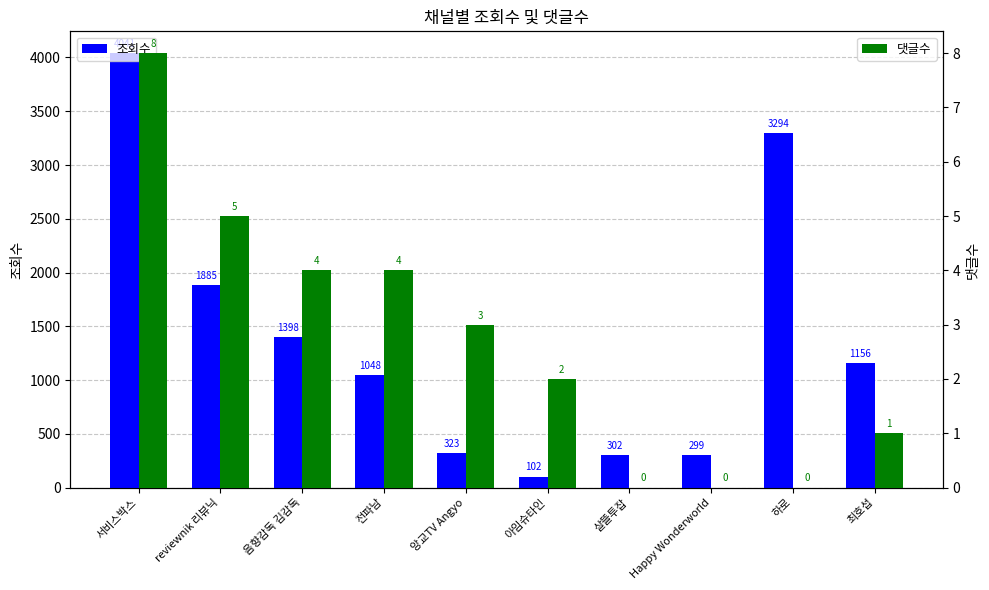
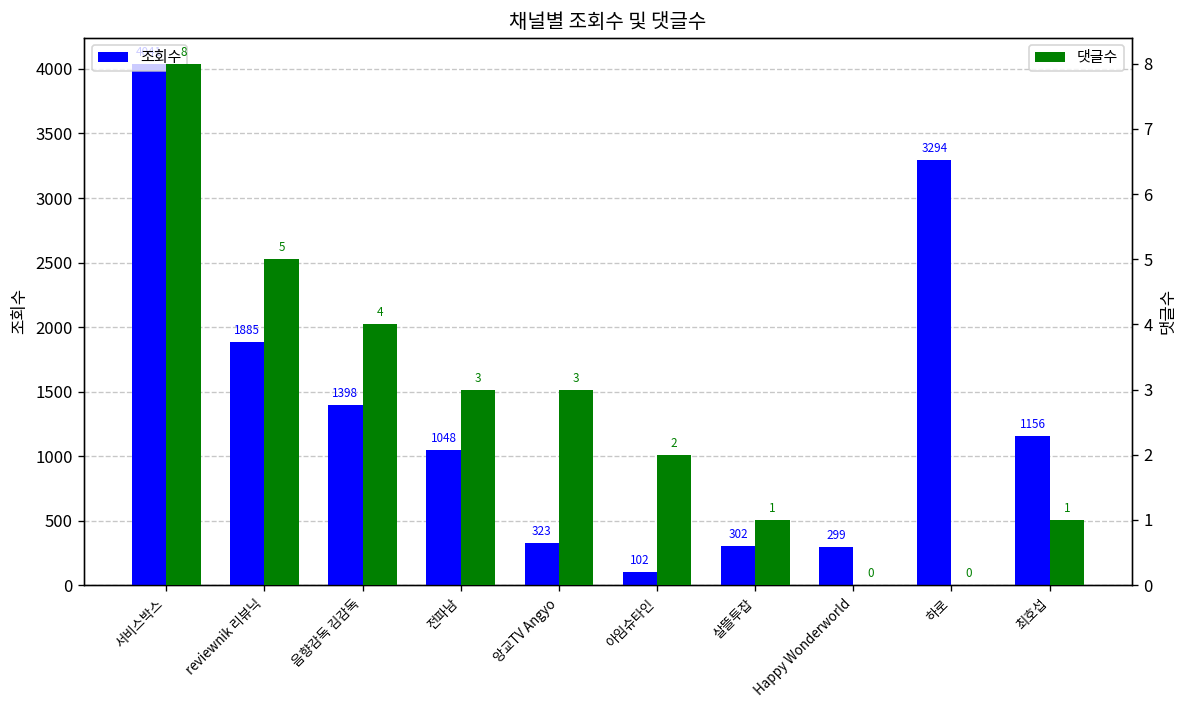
  {
    "조회수": {
      "reviewnik 리뷰닉": 1885,
      "음향감독 김감독": 1398,
      "전파남": 1048,
      "앙교TV Angyo": 323,
      "아임슈타인": 102,
      "살뜰투잡": 302,
      "Happy Wonderworld": 299,
      "하로": 3294,
      "최호섭": 1156
    },
    "댓글수": {
      "reviewnik 리뷰닉": 5,
      "음향감독 김감독": 4,
-     "전파남": 4,
+     "전파남": 3,
      "앙교TV Angyo": 3,
      "아임슈타인": 2,
-     "살뜰투잡": 0,
+     "살뜰투잡": 1,
      "Happy Wonderworld": 0,
      "하로": 0,
      "최호섭": 1
    }
  }
